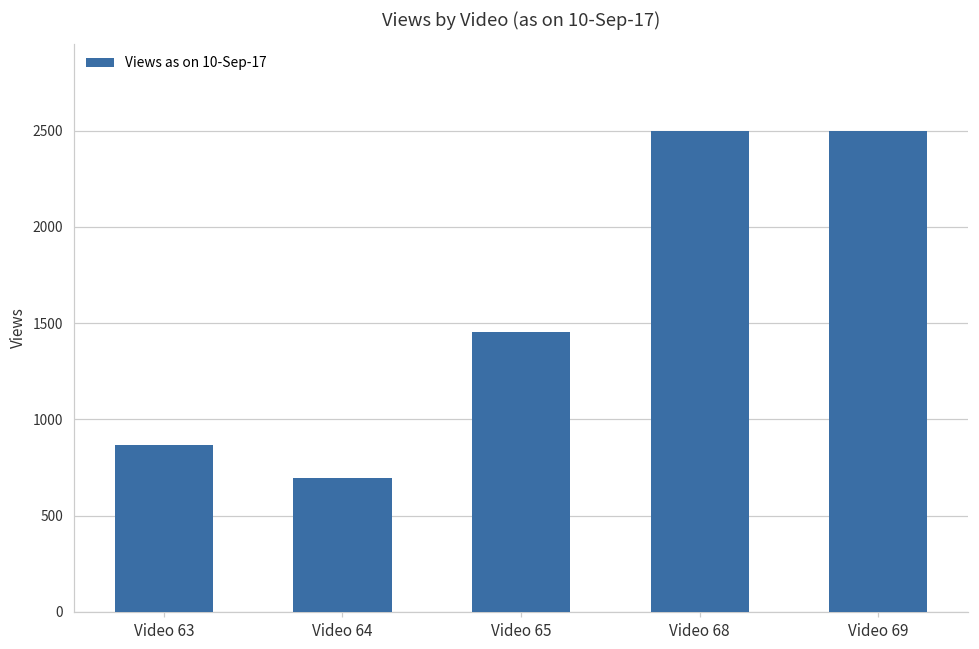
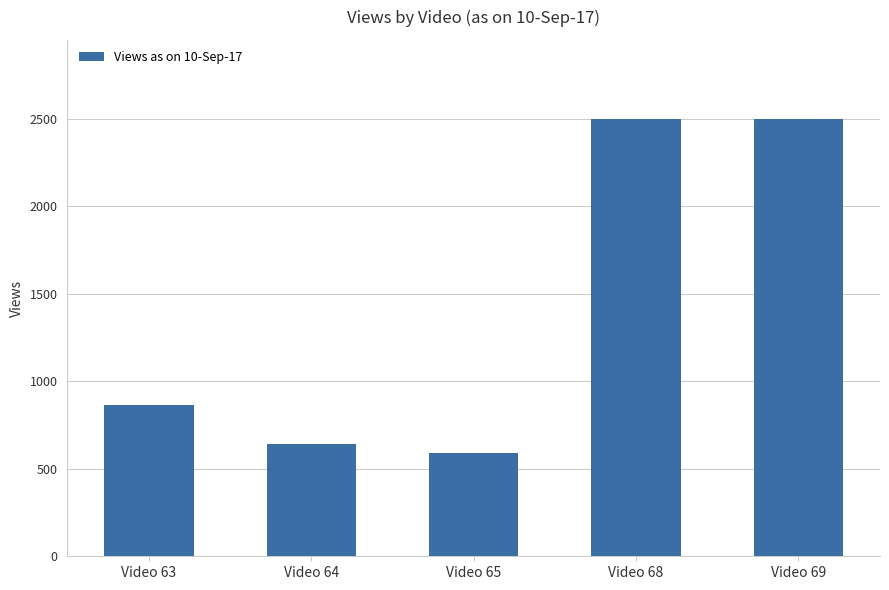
  {
    "Video 63": 870,
-   "Video 64": 690,
-   "Video 65": 1450,
+   "Video 64": 640,
+   "Video 65": 590,
    "Video 68": 2500,
    "Video 69": 2500
  }
